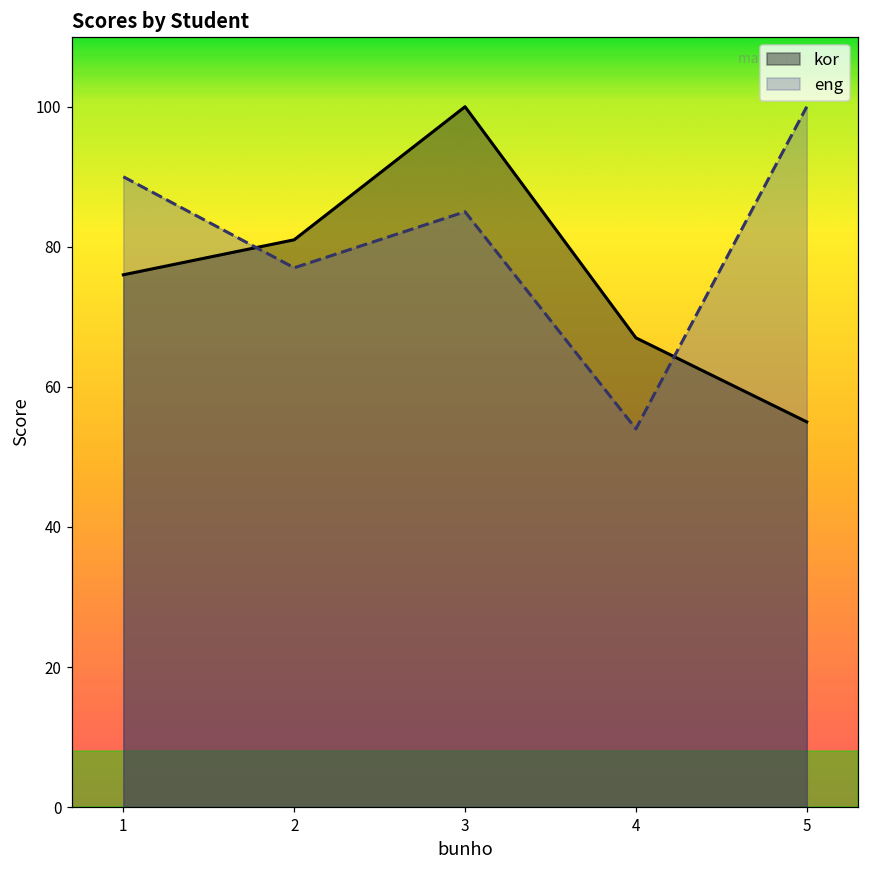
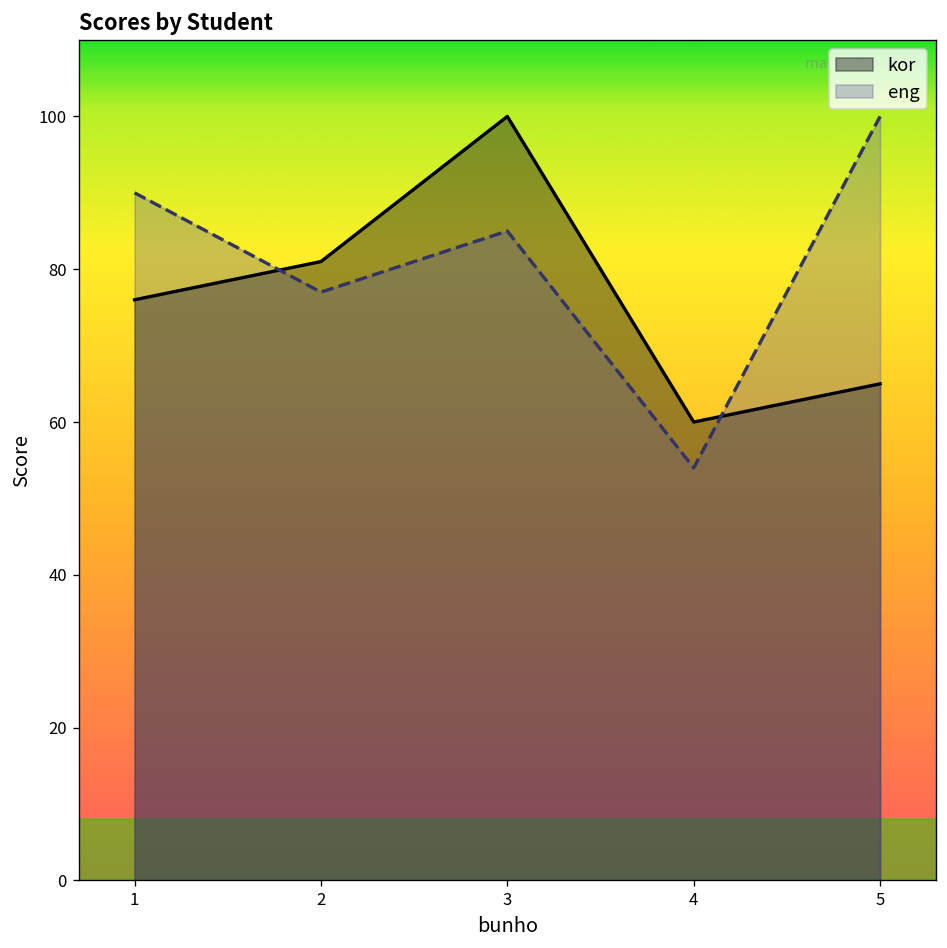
  {
    "kor": {
      "1": 76,
      "2": 81,
      "3": 100,
-     "4": 67,
-     "5": 55
+     "4": 60,
+     "5": 65
    },
    "eng": {
      "1": 90,
      "2": 77,
      "3": 85,
      "4": 54,
      "5": 100
    }
  }
